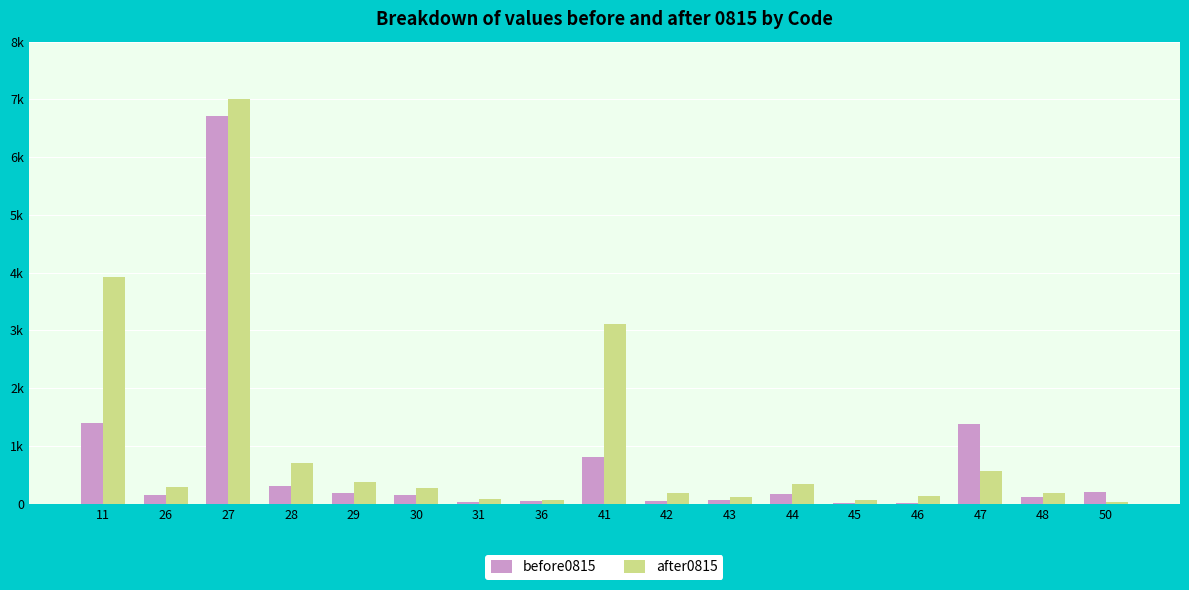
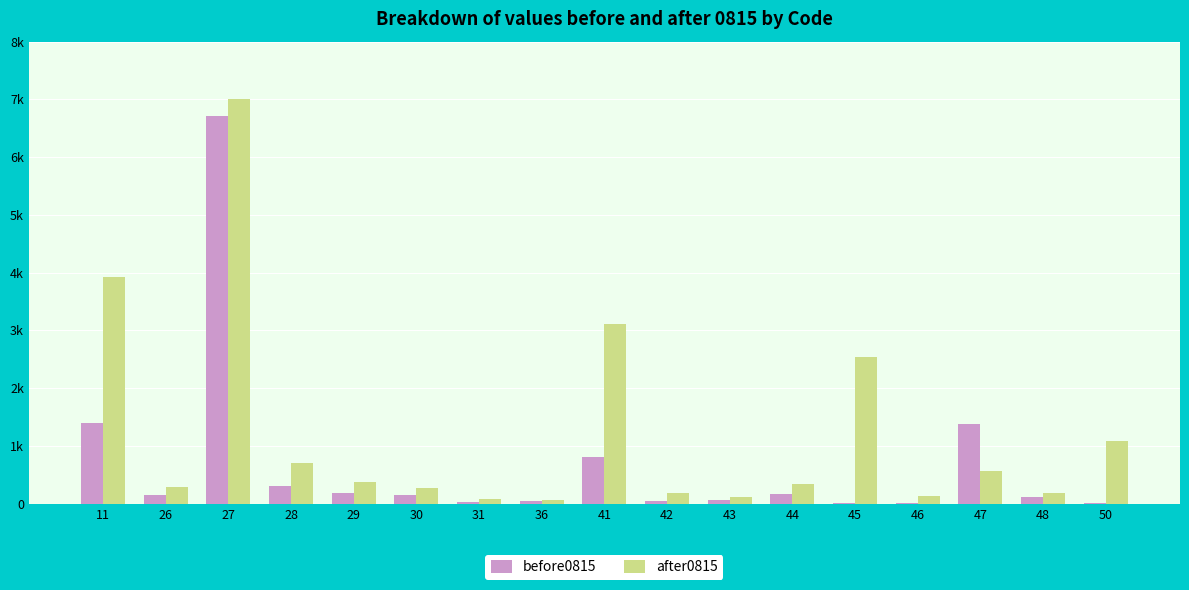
  {
    "before0815": {
      "11": 1400,
      "26": 200,
      "27": 6700,
      "28": 300,
      "29": 200,
      "30": 100,
      "36": 0,
      "41": 800,
      "42": 100,
      "43": 100,
      "44": 200,
      "47": 1400,
      "48": 100,
-     "50": 200
+     "50": 0
    },
    "after0815": {
      "11": 3900,
      "26": 300,
      "27": 7000,
      "28": 700,
      "29": 400,
      "30": 300,
      "31": 100,
      "36": 100,
      "41": 3100,
      "42": 200,
      "43": 100,
      "44": 300,
-     "45": 100,
+     "45": 2500,
      "46": 100,
      "47": 600,
      "48": 200,
-     "50": 0
+     "50": 1100
    }
  }
